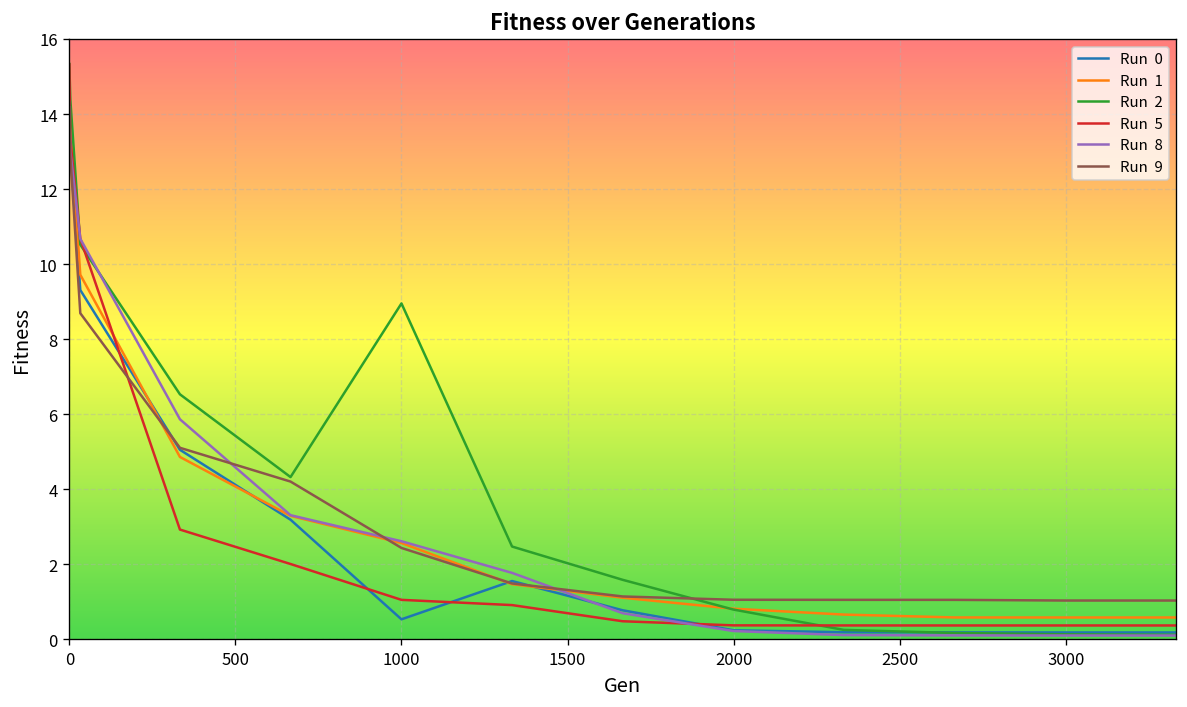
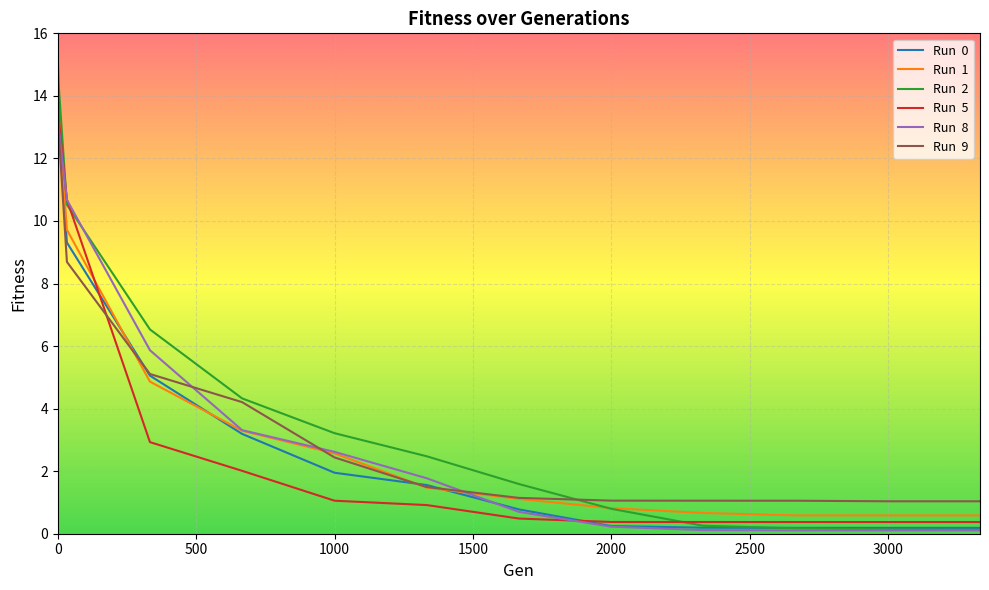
  {
    "Run 0": {
-     "1000": 0.5
+     "1000": 1.9
    },
    "Run 1": {
      "0": 14.5
    },
    "Run 2": {
-     "1000": 9.0
+     "1000": 3.2
    },
    "Run 5": {
      "1000": 1.1
    },
    "Run 8": {
      "0": 14.2
    },
    "Run 9": {
      "0": 14.3,
      "1000": 2.4
    }
  }
